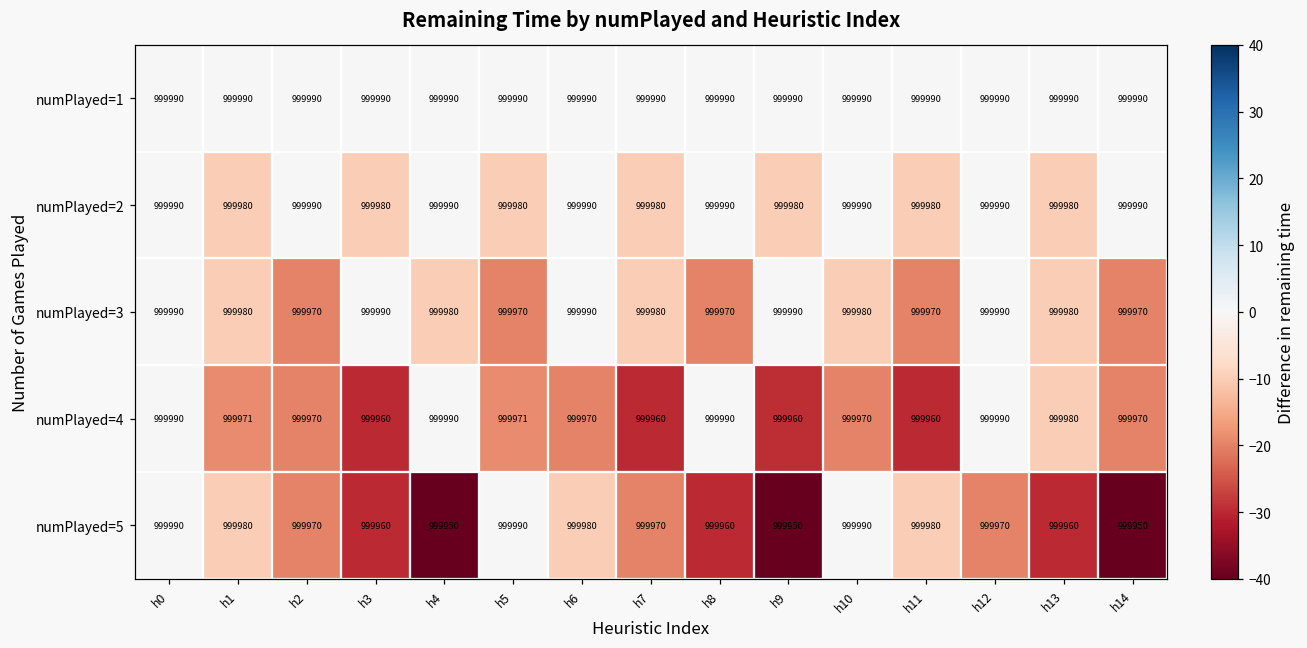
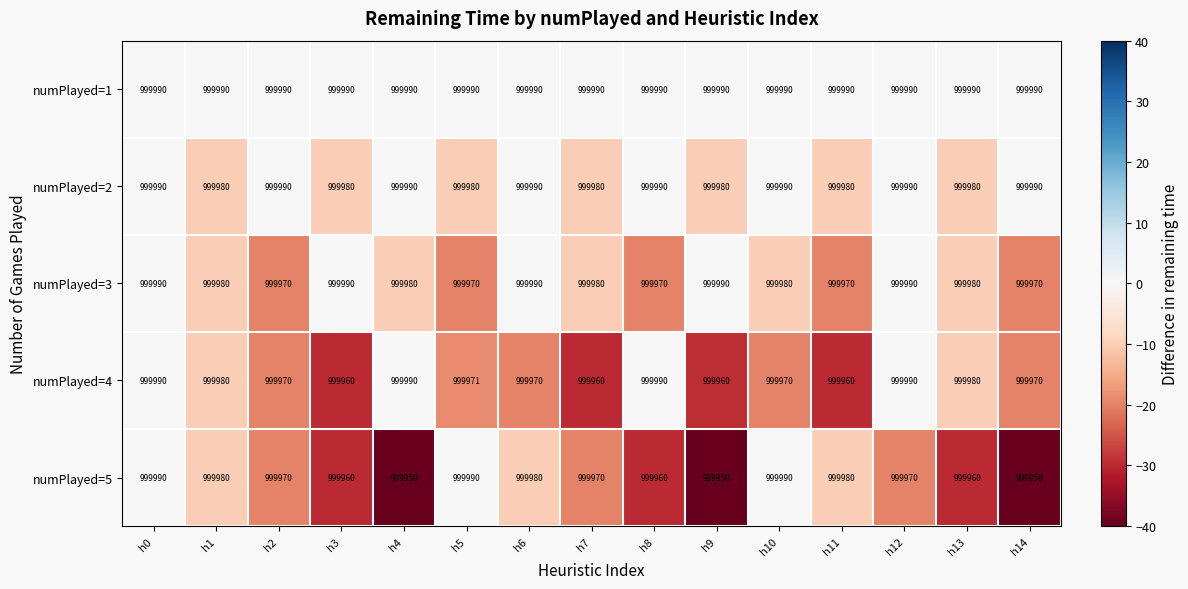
  {
    "numPlayed=1": {
      "h0": 999990,
      "h1": 999990,
      "h2": 999990,
      "h3": 999990,
      "h4": 999990,
      "h5": 999990,
      "h6": 999990,
      "h7": 999990,
      "h8": 999990,
      "h9": 999990,
      "h10": 999990,
      "h11": 999990,
      "h12": 999990,
      "h13": 999990,
      "h14": 999990
    },
    "numPlayed=2": {
      "h0": 999990,
      "h1": 999980,
      "h2": 999990,
      "h3": 999980,
      "h4": 999990,
      "h5": 999980,
      "h6": 999990,
      "h7": 999980,
      "h8": 999990,
      "h9": 999980,
      "h10": 999990,
      "h11": 999980,
      "h12": 999990,
      "h13": 999980,
      "h14": 999990
    },
    "numPlayed=3": {
      "h0": 999990,
      "h1": 999980,
      "h2": 999970,
      "h3": 999990,
      "h4": 999980,
      "h5": 999970,
      "h6": 999990,
      "h7": 999980,
      "h8": 999970,
      "h9": 999990,
      "h10": 999980,
      "h11": 999970,
      "h12": 999990,
      "h13": 999980,
      "h14": 999970
    },
    "numPlayed=4": {
      "h0": 999990,
-     "h1": 999971,
+     "h1": 999980,
      "h2": 999970,
      "h3": 999960,
      "h4": 999990,
      "h5": 999971,
      "h6": 999970,
      "h7": 999960,
      "h8": 999990,
      "h9": 999960,
      "h10": 999970,
      "h11": 999960,
      "h12": 999990,
      "h13": 999980,
      "h14": 999970
    },
    "numPlayed=5": {
      "h0": 999990,
      "h1": 999980,
      "h2": 999970,
      "h3": 999960,
      "h4": 999950,
      "h5": 999990,
      "h6": 999980,
      "h7": 999970,
      "h8": 999960,
      "h9": 999950,
      "h10": 999990,
      "h11": 999980,
      "h12": 999970,
      "h13": 999960,
      "h14": 999950
    }
  }
